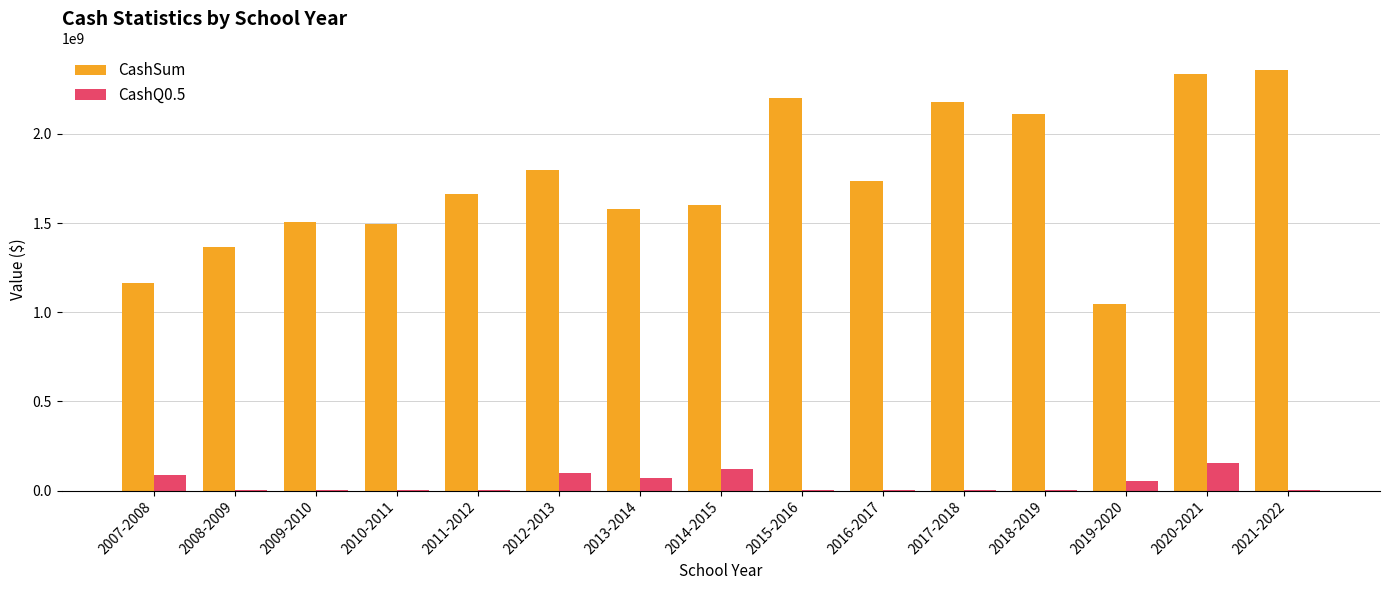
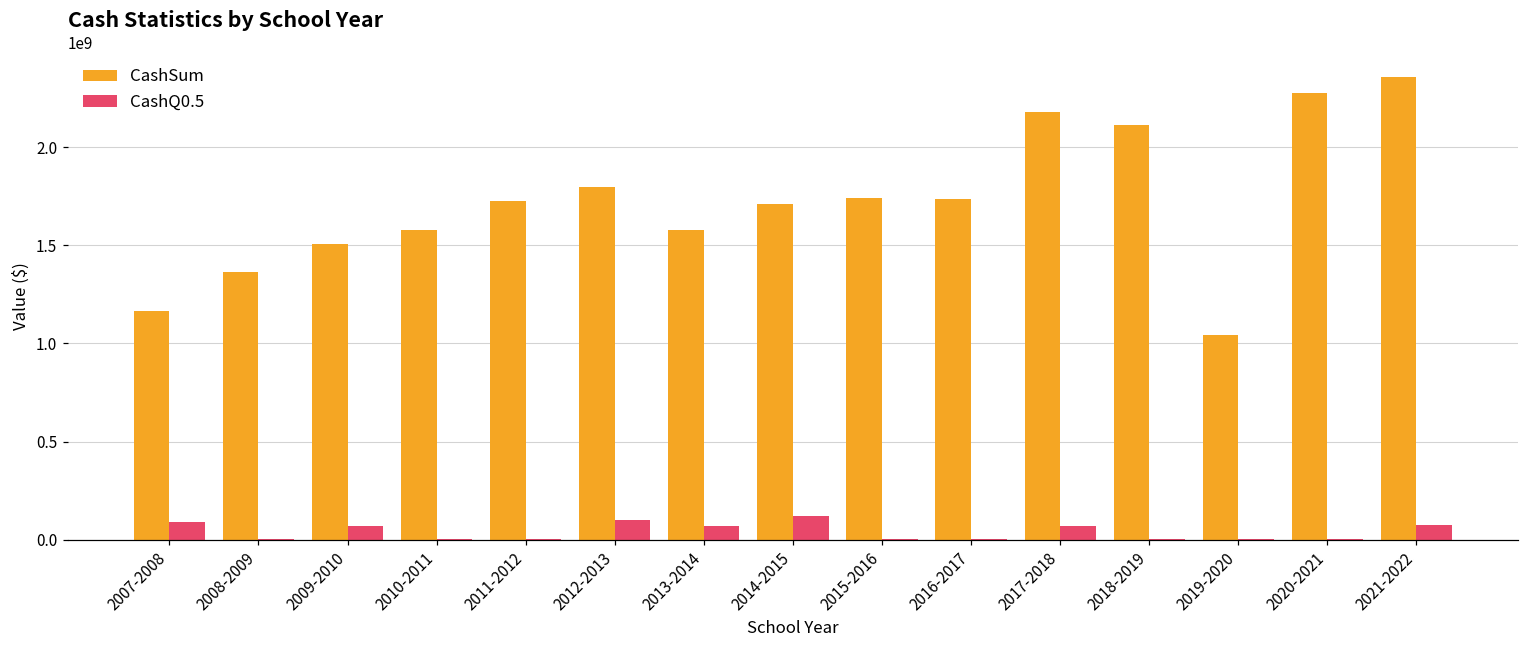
  {
    "CashSum": {
      "2007-2008": 1160000000,
      "2008-2009": 1370000000,
      "2009-2010": 1510000000,
-     "2010-2011": 1500000000,
-     "2011-2012": 1660000000,
+     "2010-2011": 1580000000,
+     "2011-2012": 1720000000,
      "2012-2013": 1800000000,
      "2013-2014": 1580000000,
-     "2014-2015": 1600000000,
-     "2015-2016": 2200000000,
+     "2014-2015": 1710000000,
+     "2015-2016": 1740000000,
      "2016-2017": 1740000000,
      "2017-2018": 2180000000,
      "2018-2019": 2110000000,
      "2019-2020": 1040000000,
-     "2020-2021": 2340000000,
+     "2020-2021": 2280000000,
      "2021-2022": 2360000000
    },
    "CashQ0.5": {
      "2007-2008": 90000000,
-     "2009-2010": 0,
+     "2009-2010": 70000000,
      "2012-2013": 100000000,
      "2013-2014": 70000000,
      "2014-2015": 120000000,
-     "2017-2018": 0,
-     "2019-2020": 60000000,
-     "2020-2021": 150000000,
-     "2021-2022": 0
+     "2017-2018": 70000000,
+     "2019-2020": 0,
+     "2020-2021": 0,
+     "2021-2022": 70000000
    }
  }
